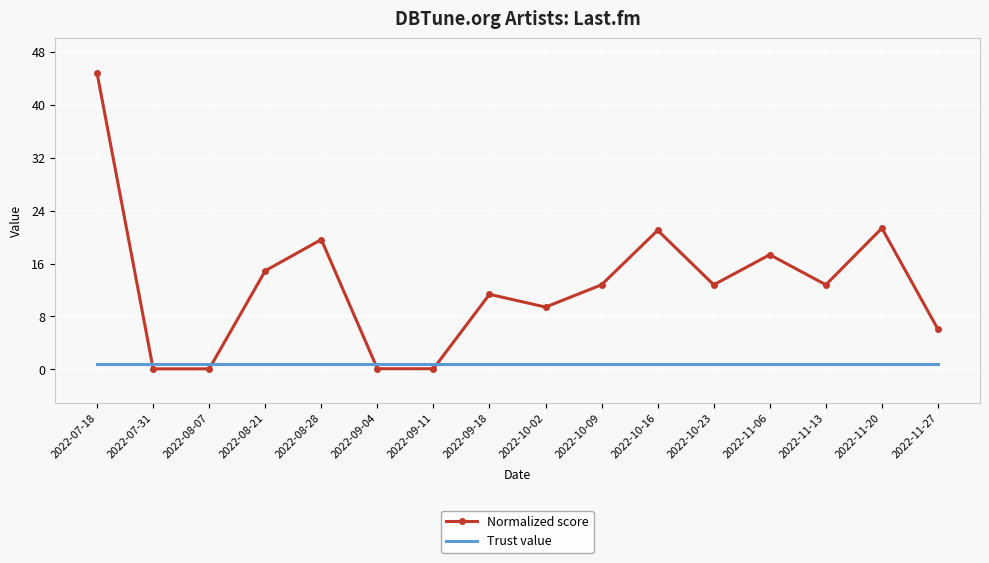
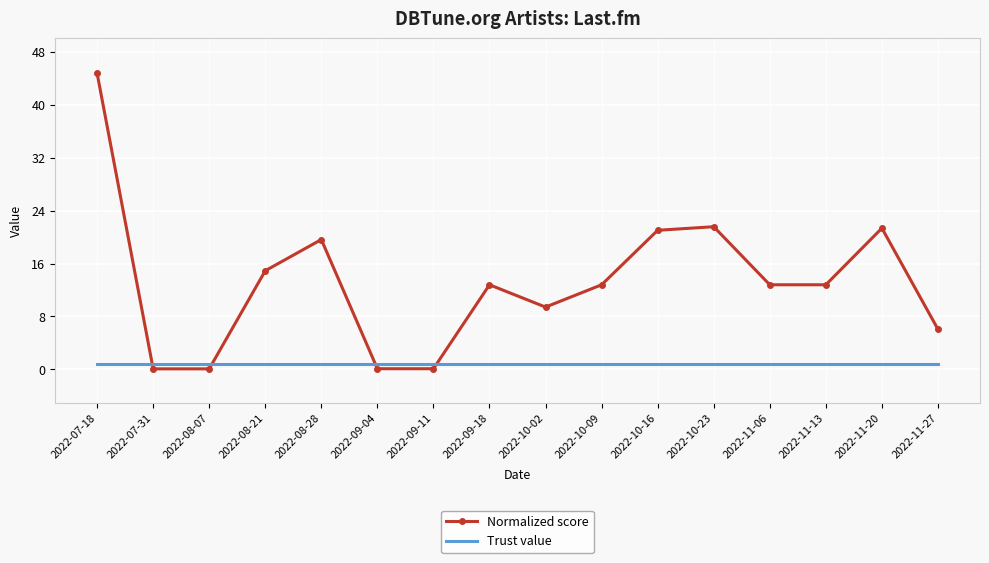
  {
    "Normalized score": {
      "2022-07-18": 45,
      "2022-07-31": 0,
      "2022-08-07": 0,
      "2022-08-21": 15,
      "2022-08-28": 20,
      "2022-09-04": 0,
      "2022-09-11": 0,
-     "2022-09-18": 11,
+     "2022-09-18": 13,
      "2022-10-02": 9,
      "2022-10-09": 13,
      "2022-10-16": 21,
-     "2022-10-23": 13,
-     "2022-11-06": 17,
+     "2022-10-23": 22,
+     "2022-11-06": 13,
      "2022-11-13": 13,
      "2022-11-20": 21,
      "2022-11-27": 6
    },
    "Trust value": {
      "2022-07-18": 1,
      "2022-07-31": 1,
      "2022-08-07": 1,
      "2022-08-21": 1,
      "2022-08-28": 1,
      "2022-09-04": 1,
      "2022-09-11": 1,
      "2022-09-18": 1,
      "2022-10-02": 1,
      "2022-10-09": 1,
      "2022-10-16": 1,
      "2022-10-23": 1,
      "2022-11-06": 1,
      "2022-11-13": 1,
      "2022-11-20": 1,
      "2022-11-27": 1
    }
  }
